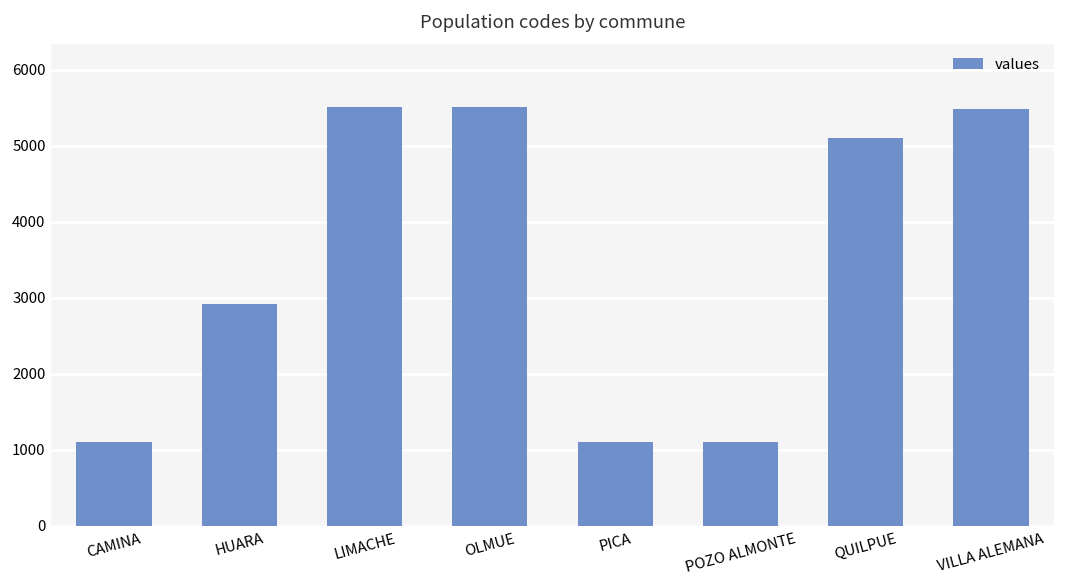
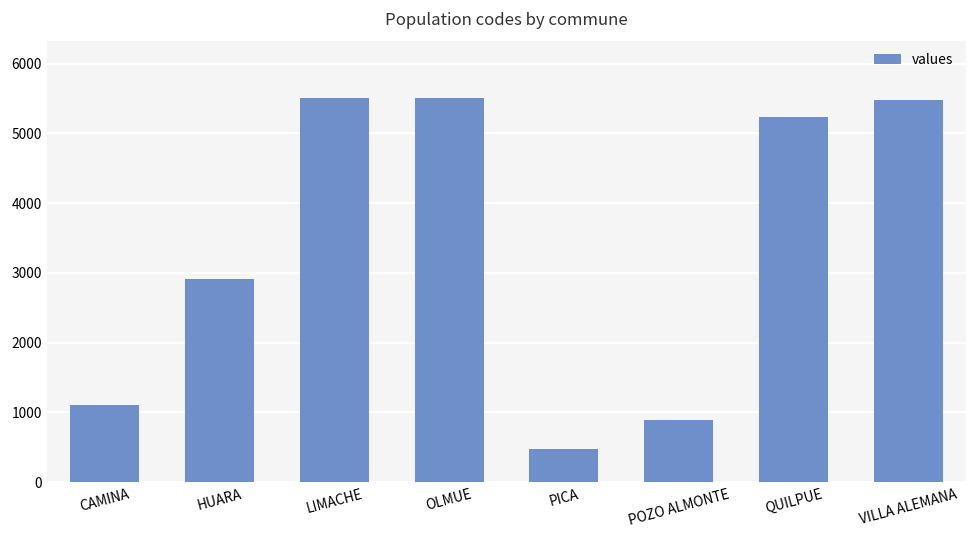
  {
    "CAMINA": 1100,
    "HUARA": 2900,
    "LIMACHE": 5500,
    "OLMUE": 5500,
-   "PICA": 1100,
-   "POZO ALMONTE": 1100,
-   "QUILPUE": 5100,
+   "PICA": 500,
+   "POZO ALMONTE": 900,
+   "QUILPUE": 5200,
    "VILLA ALEMANA": 5500
  }
